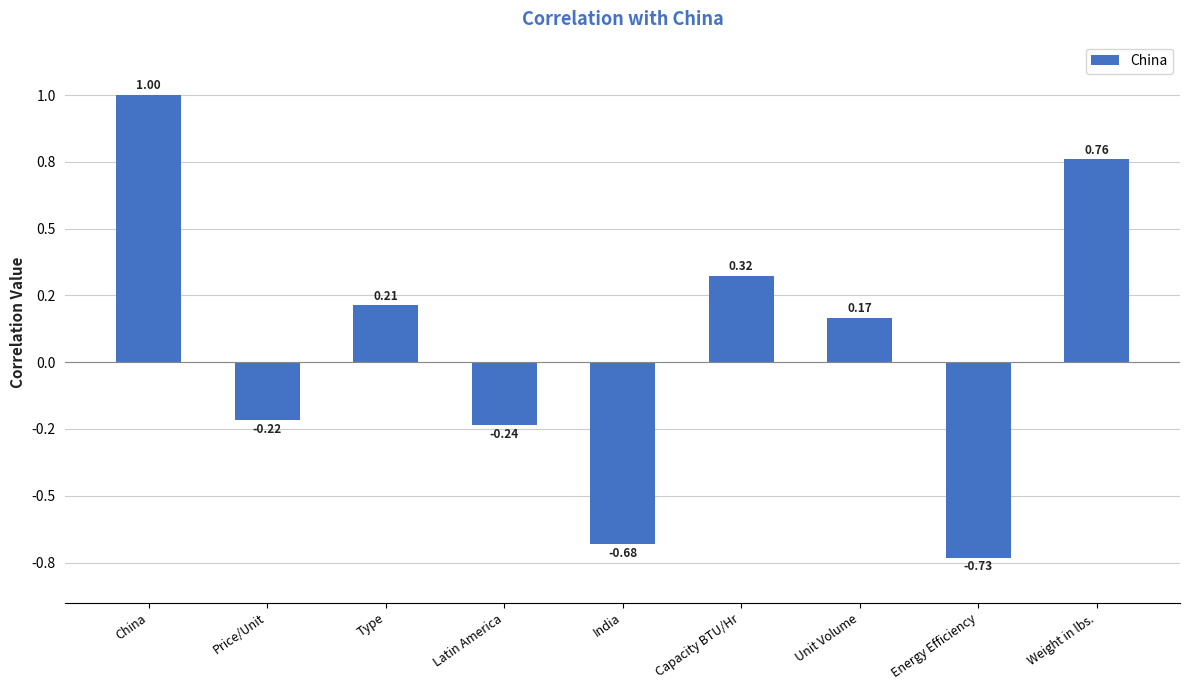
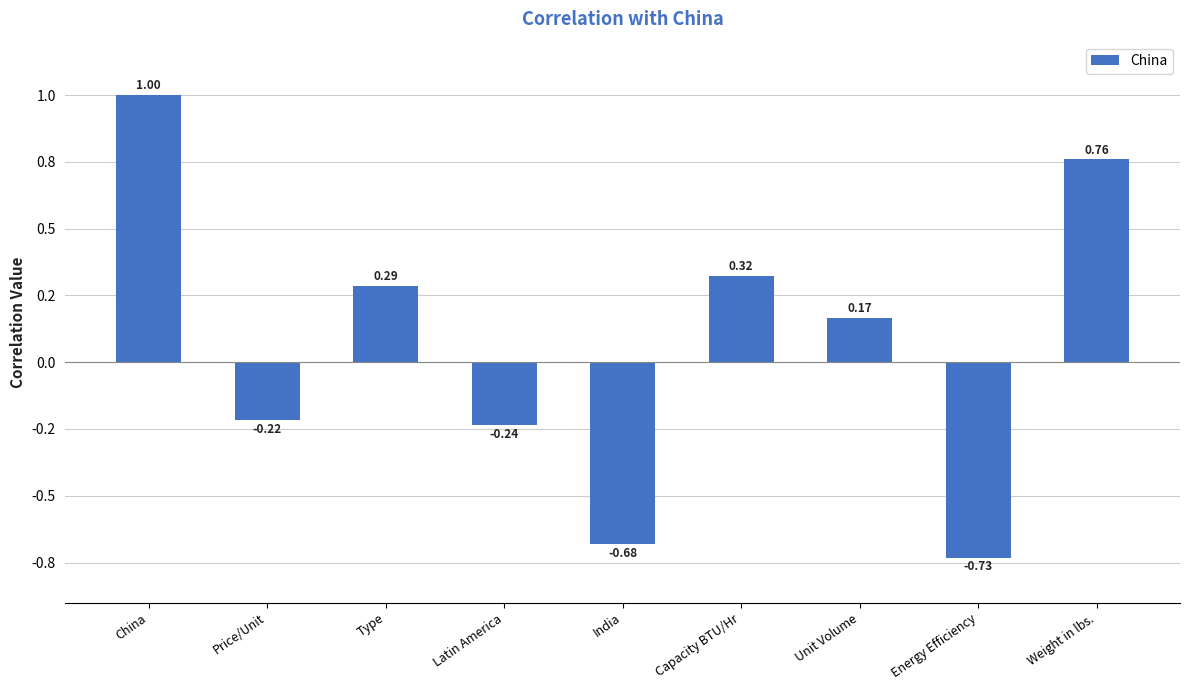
  {
    "China": 1.00,
    "Price/Unit": -0.22,
-   "Type": 0.21,
+   "Type": 0.29,
    "Latin America": -0.24,
    "India": -0.68,
    "Capacity BTU/Hr": 0.32,
    "Unit Volume": 0.17,
    "Energy Efficiency": -0.73,
    "Weight in lbs.": 0.76
  }
